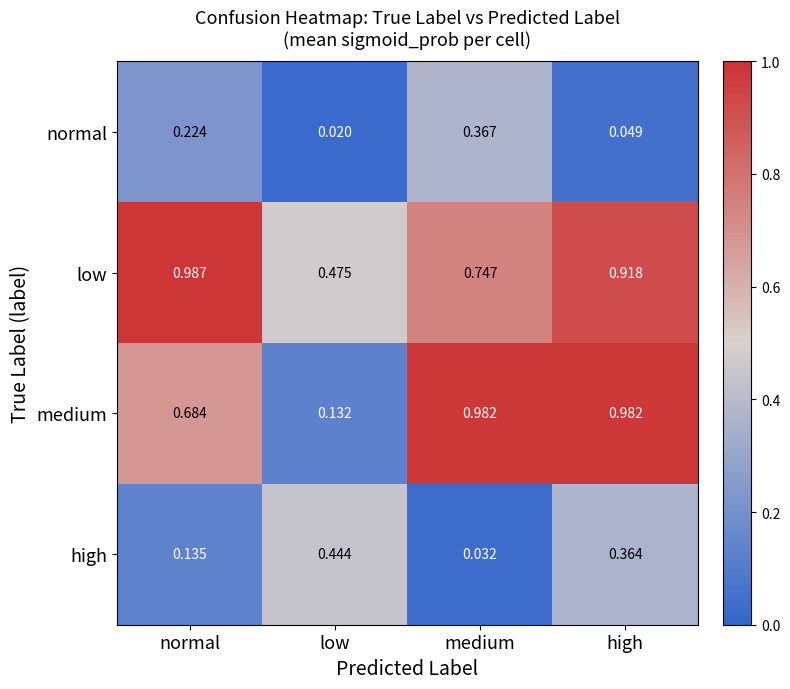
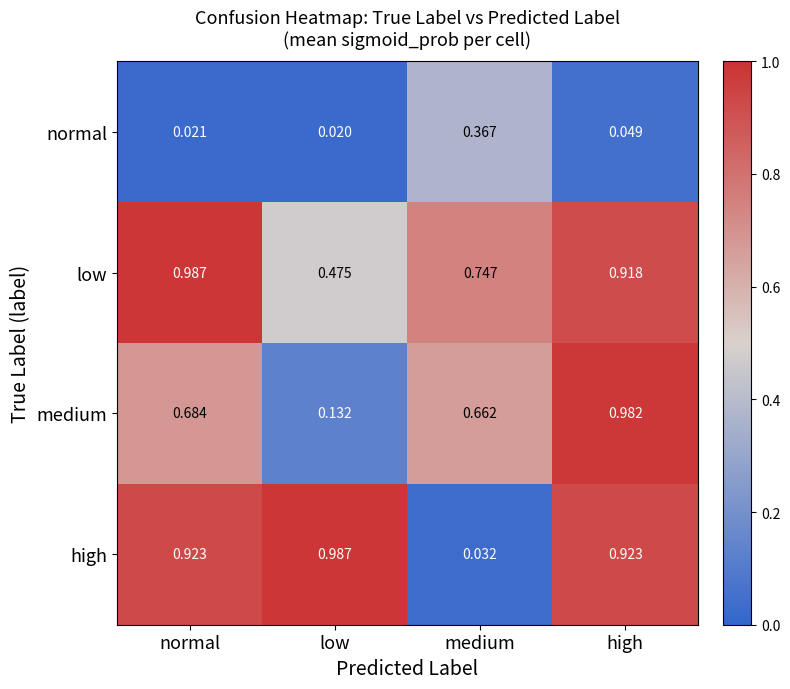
  {
    "normal": {
-     "normal": 0.224,
+     "normal": 0.021,
      "low": 0.020,
      "medium": 0.367,
      "high": 0.049
    },
    "low": {
      "normal": 0.987,
      "low": 0.475,
      "medium": 0.747,
      "high": 0.918
    },
    "medium": {
      "normal": 0.684,
      "low": 0.132,
-     "medium": 0.982,
+     "medium": 0.662,
      "high": 0.982
    },
    "high": {
-     "normal": 0.135,
-     "low": 0.444,
+     "normal": 0.923,
+     "low": 0.987,
      "medium": 0.032,
-     "high": 0.364
+     "high": 0.923
    }
  }
